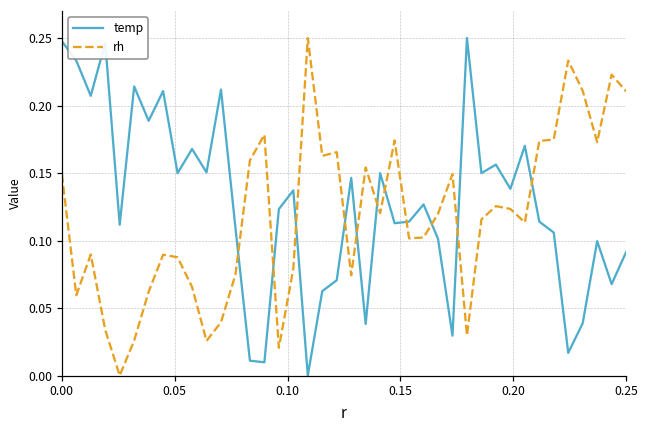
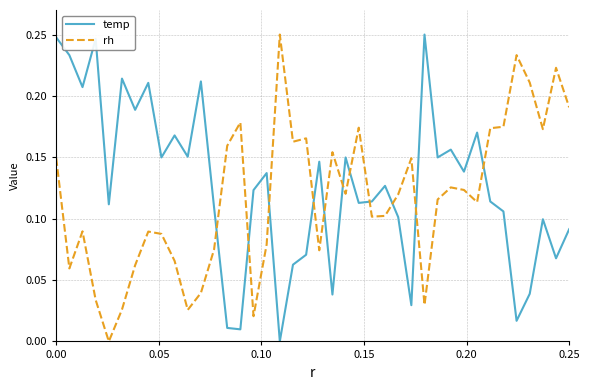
  {
    "temp": {
      "0.00": 0.248,
      "0.25": 0.091
    },
    "rh": {
      "0.00": 0.149,
-     "0.25": 0.210
+     "0.25": 0.191
    }
  }
